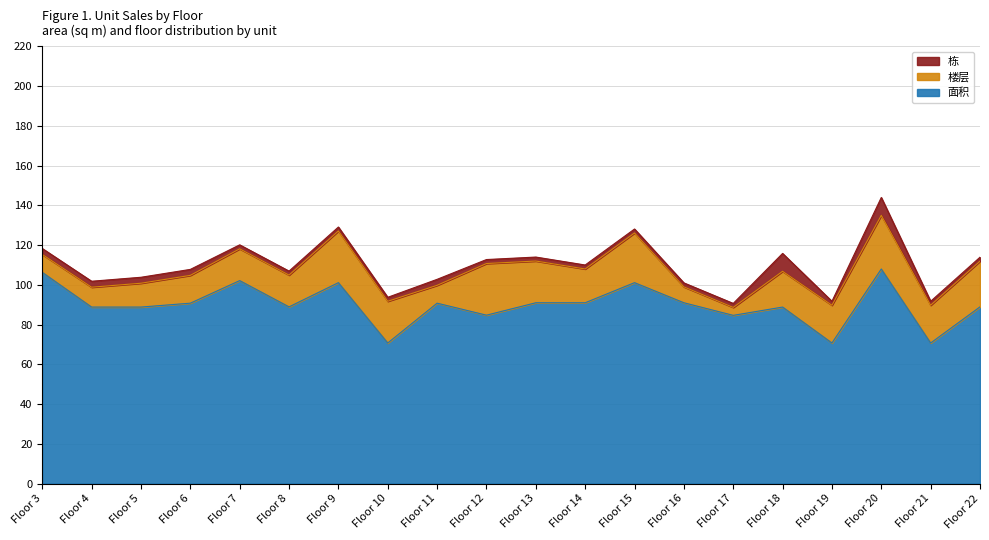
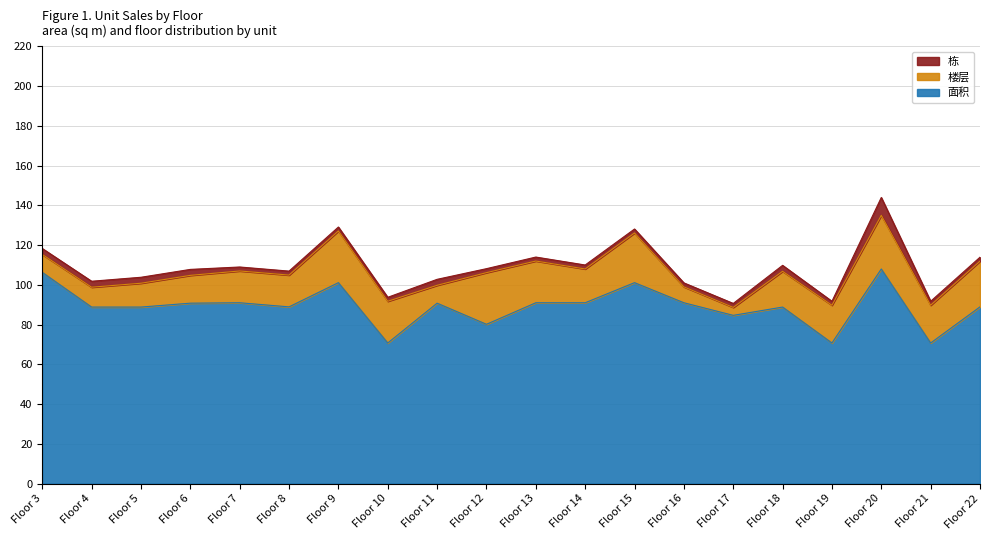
  {
    "面积": {
      "Floor 3": 106,
      "Floor 4": 89,
      "Floor 5": 89,
      "Floor 6": 91,
-     "Floor 7": 102,
+     "Floor 7": 91,
      "Floor 8": 89,
      "Floor 9": 101,
      "Floor 10": 71,
      "Floor 11": 91,
-     "Floor 12": 85,
+     "Floor 12": 80,
      "Floor 13": 91,
      "Floor 14": 91,
      "Floor 15": 101,
      "Floor 16": 91,
      "Floor 17": 85,
      "Floor 18": 89,
      "Floor 19": 71,
      "Floor 20": 108,
      "Floor 21": 71,
      "Floor 22": 89
    },
    "楼层": {
      "Floor 3": 9,
      "Floor 4": 10,
      "Floor 5": 12,
      "Floor 6": 14,
      "Floor 7": 16,
      "Floor 8": 16,
      "Floor 9": 26,
      "Floor 10": 21,
      "Floor 11": 9,
      "Floor 12": 26,
      "Floor 13": 21,
      "Floor 14": 17,
      "Floor 15": 25,
      "Floor 16": 8,
      "Floor 17": 4,
      "Floor 18": 18,
      "Floor 19": 19,
      "Floor 20": 27,
      "Floor 21": 19,
      "Floor 22": 23
    },
    "栋": {
      "Floor 3": 3,
      "Floor 4": 3,
      "Floor 5": 3,
      "Floor 6": 3,
      "Floor 7": 2,
      "Floor 8": 2,
      "Floor 9": 2,
      "Floor 10": 2,
      "Floor 11": 3,
      "Floor 12": 2,
      "Floor 13": 2,
      "Floor 14": 2,
      "Floor 15": 2,
      "Floor 16": 2,
      "Floor 17": 2,
-     "Floor 18": 9,
+     "Floor 18": 3,
      "Floor 19": 2,
      "Floor 20": 9,
      "Floor 21": 2,
      "Floor 22": 2
    }
  }
